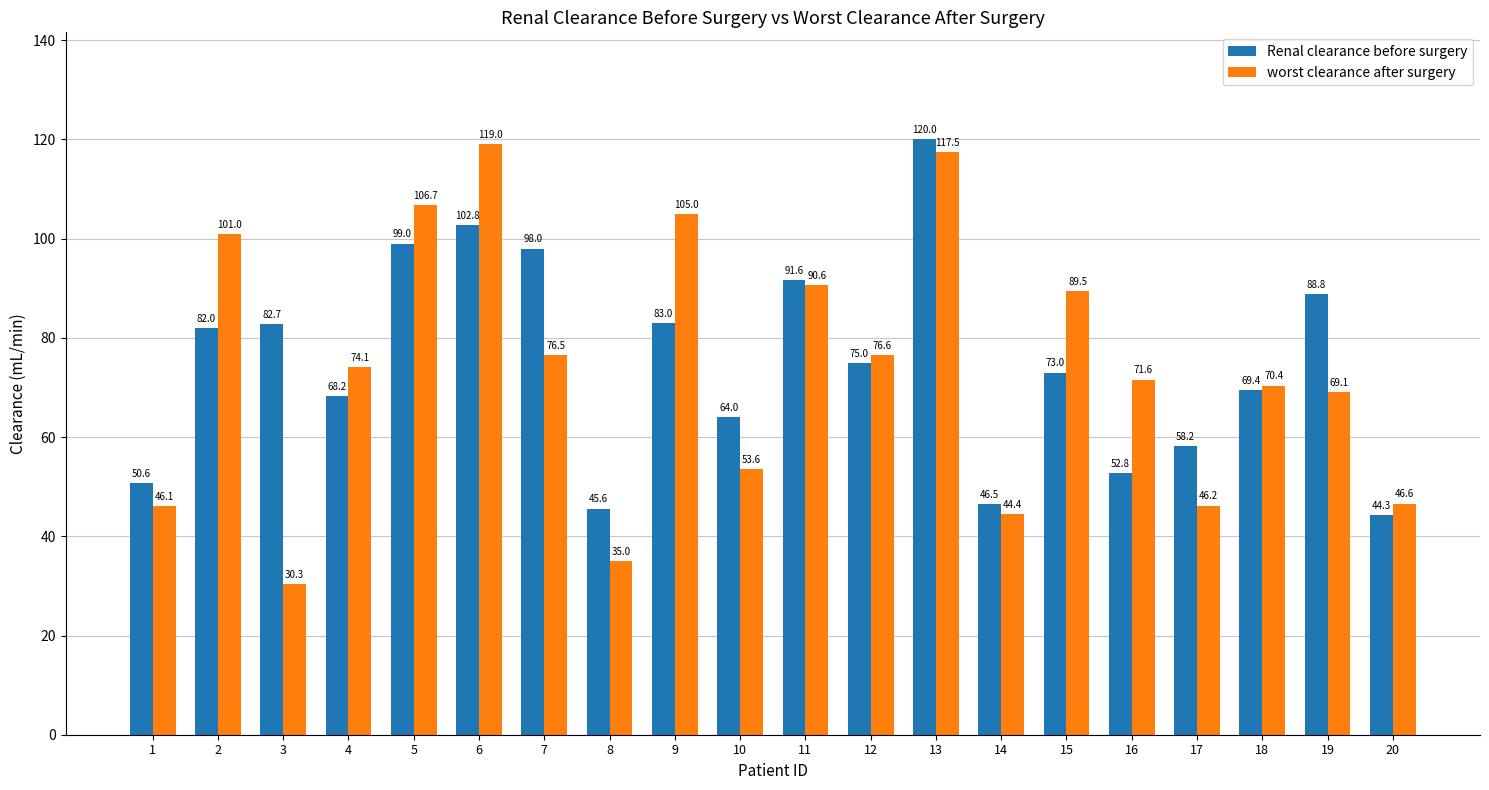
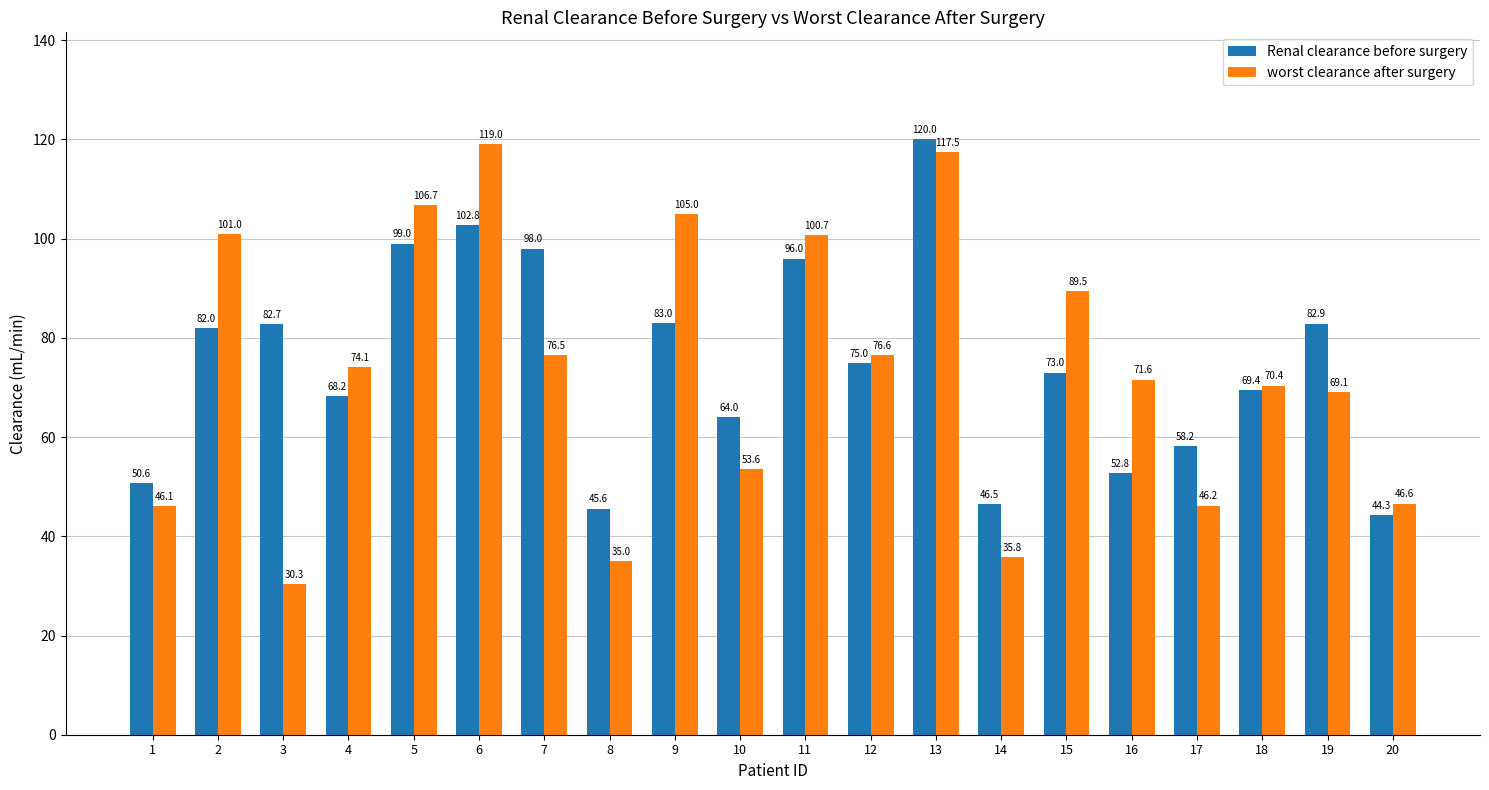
  {
    "Renal clearance before surgery": {
      "1": 50.6,
      "2": 82.0,
      "3": 82.7,
      "4": 68.2,
      "5": 99.0,
      "6": 102.8,
      "7": 98.0,
      "8": 45.6,
      "9": 83.0,
      "10": 64.0,
-     "11": 91.6,
+     "11": 96.0,
      "12": 75.0,
      "13": 120.0,
      "14": 46.5,
      "15": 73.0,
      "16": 52.8,
      "17": 58.2,
      "18": 69.4,
-     "19": 88.8,
+     "19": 82.9,
      "20": 44.3
    },
    "worst clearance after surgery": {
      "1": 46.1,
      "2": 101.0,
      "3": 30.3,
      "4": 74.1,
      "5": 106.7,
      "6": 119.0,
      "7": 76.5,
      "8": 35.0,
      "9": 105.0,
      "10": 53.6,
-     "11": 90.6,
+     "11": 100.7,
      "12": 76.6,
      "13": 117.5,
-     "14": 44.4,
+     "14": 35.8,
      "15": 89.5,
      "16": 71.6,
      "17": 46.2,
      "18": 70.4,
      "19": 69.1,
      "20": 46.6
    }
  }
